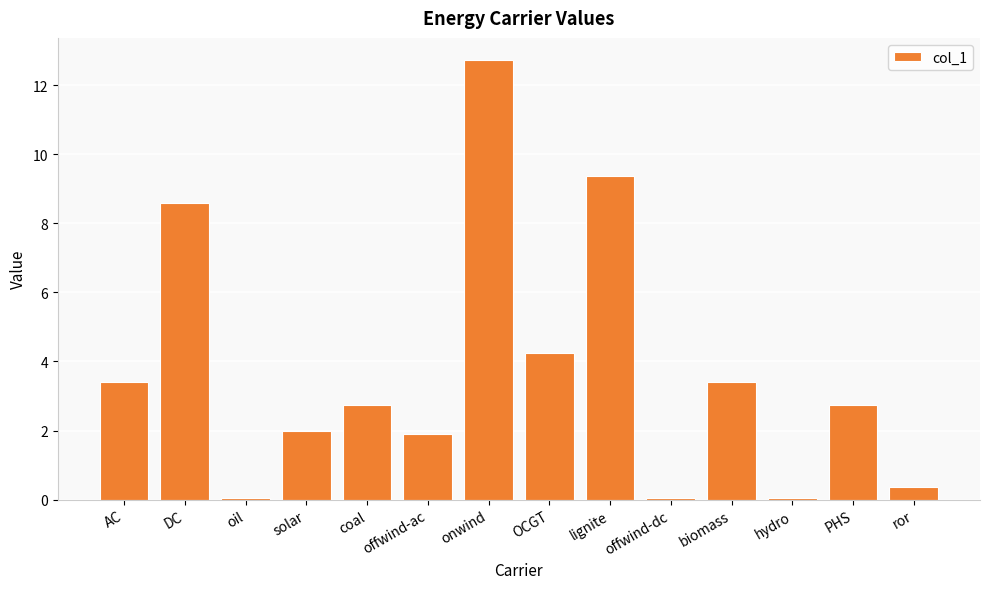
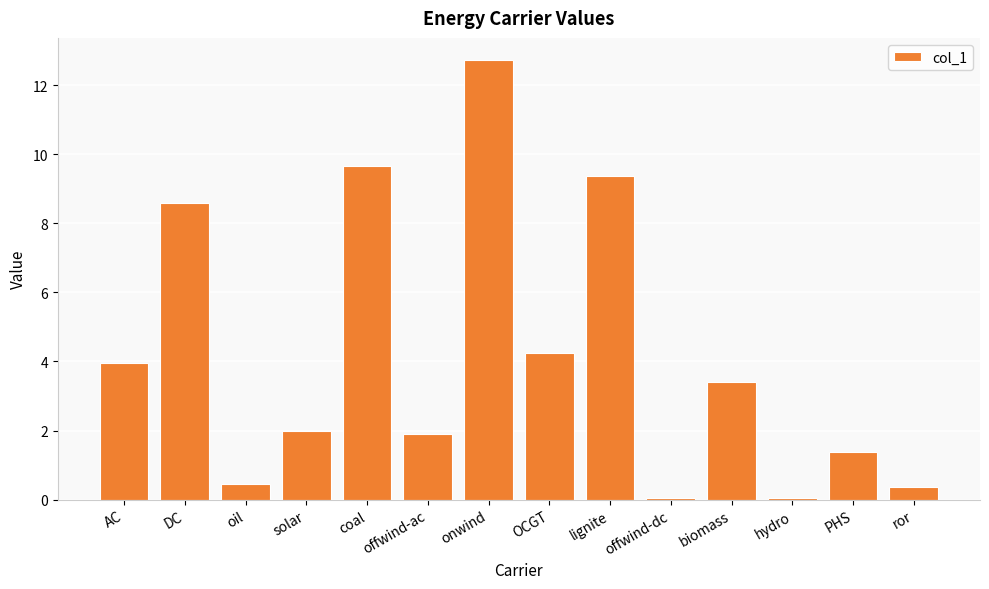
  {
-   "AC": 3.4,
+   "AC": 4.0,
    "DC": 8.6,
-   "oil": 0.0,
+   "oil": 0.4,
    "solar": 2.0,
-   "coal": 2.8,
+   "coal": 9.7,
    "offwind-ac": 1.9,
    "onwind": 12.7,
    "OCGT": 4.3,
    "lignite": 9.4,
    "biomass": 3.4,
-   "PHS": 2.7,
+   "PHS": 1.4,
    "ror": 0.4
  }
